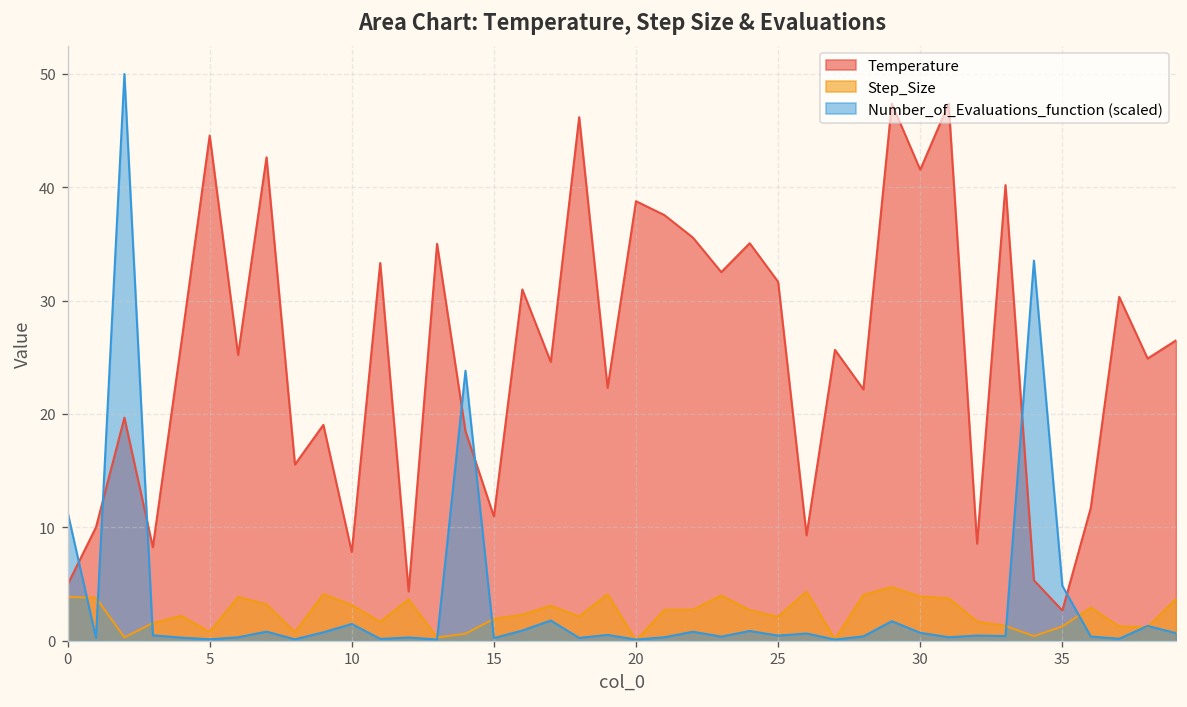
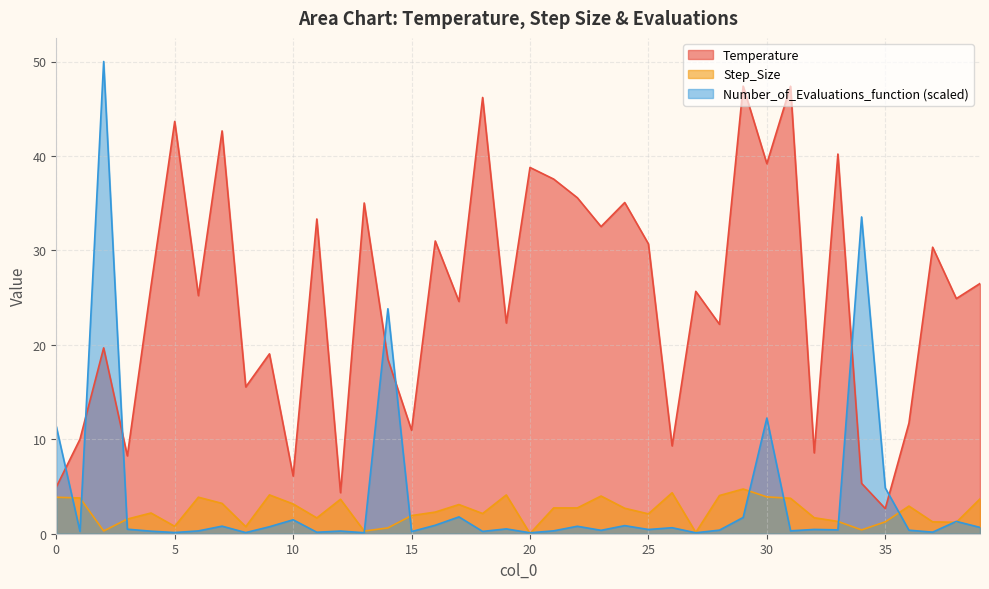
  {
    "Temperature": {
      "0": 5,
-     "5": 45,
-     "10": 8,
+     "5": 44,
+     "10": 6,
      "15": 11,
      "20": 39,
-     "25": 32,
-     "30": 42,
+     "25": 31,
+     "30": 39,
      "35": 3
    },
    "Step_Size": {
      "0": 4,
      "5": 1,
      "10": 3,
      "15": 2,
      "25": 2,
      "30": 4,
      "35": 1
    },
    "Number_of_Evaluations_function (scaled)": {
      "0": 11,
      "5": 0,
      "10": 1,
      "15": 0,
      "25": 0,
-     "30": 1,
+     "30": 12,
      "35": 5
    }
  }
